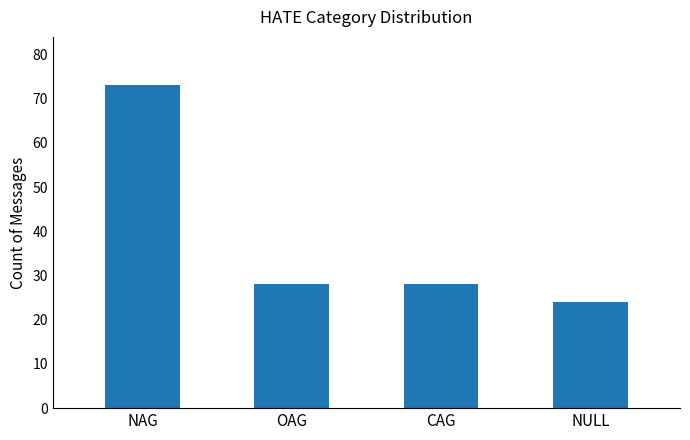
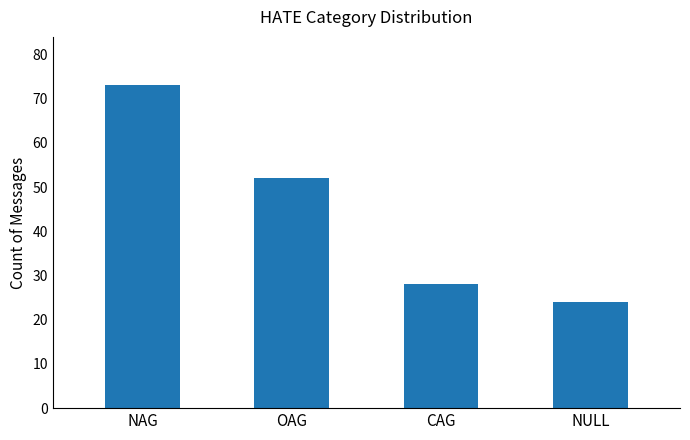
  {
    "NAG": 73,
-   "OAG": 28,
+   "OAG": 52,
    "CAG": 28,
    "NULL": 24
  }
